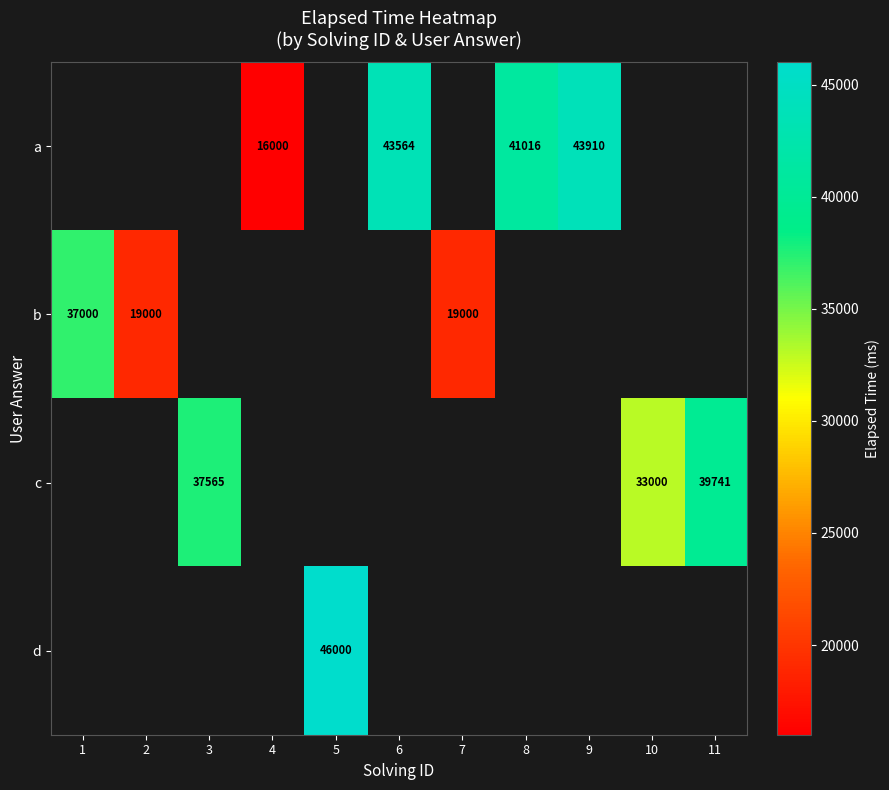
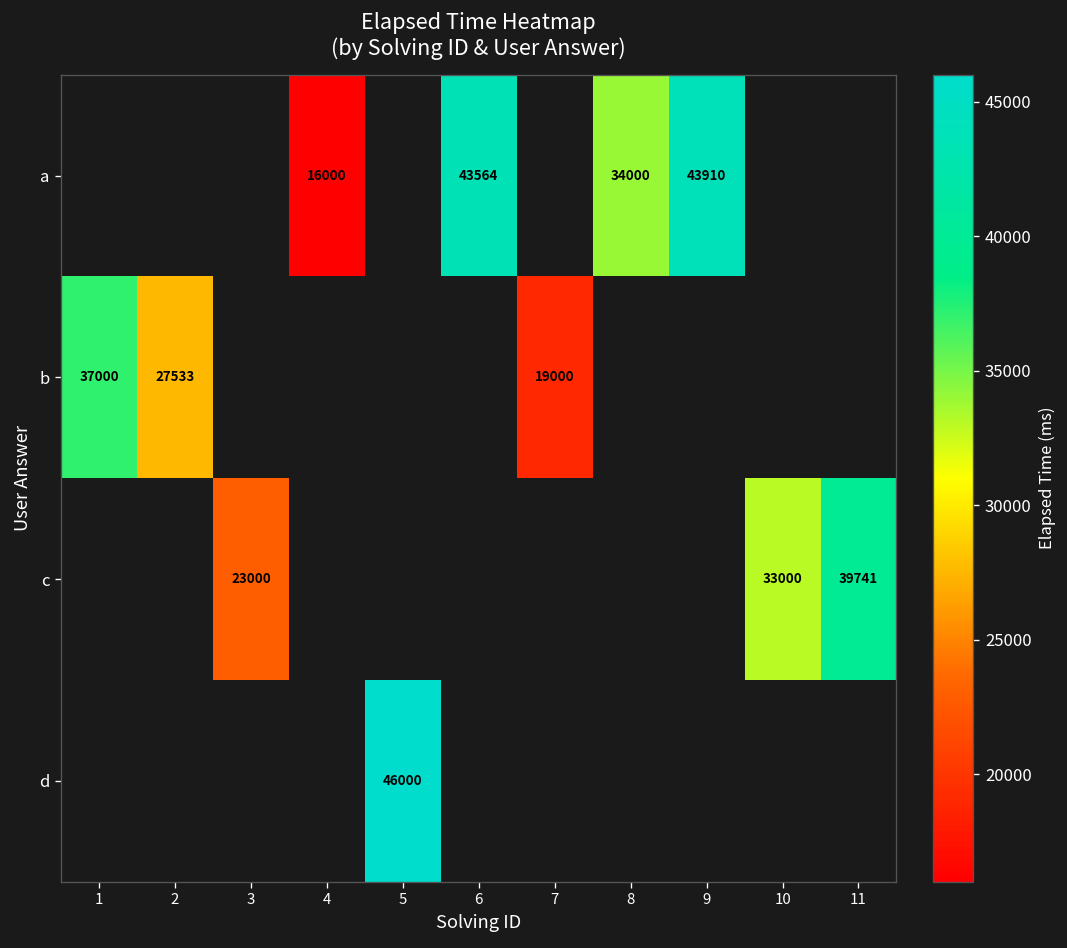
  {
    "a": {
      "4": 16000,
      "6": 43564,
-     "8": 41016,
+     "8": 34000,
      "9": 43910
    },
    "b": {
      "1": 37000,
-     "2": 19000,
+     "2": 27533,
      "7": 19000
    },
    "c": {
-     "3": 37565,
+     "3": 23000,
      "10": 33000,
      "11": 39741
    },
    "d": {
      "5": 46000
    }
  }
